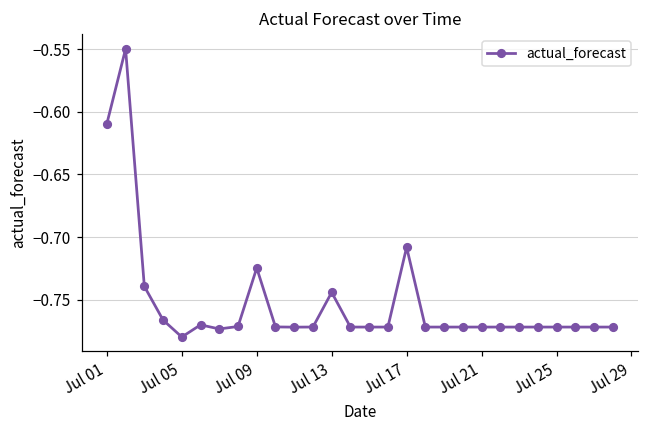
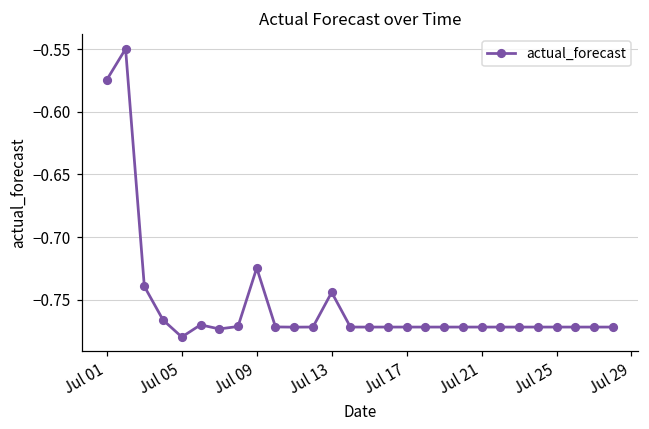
  {
-   "Jul 01": -0.609,
+   "Jul 01": -0.574,
    "Jul 05": -0.780,
    "Jul 09": -0.725,
    "Jul 13": -0.744,
-   "Jul 17": -0.708,
+   "Jul 17": -0.772,
    "Jul 21": -0.772,
    "Jul 25": -0.772
  }
